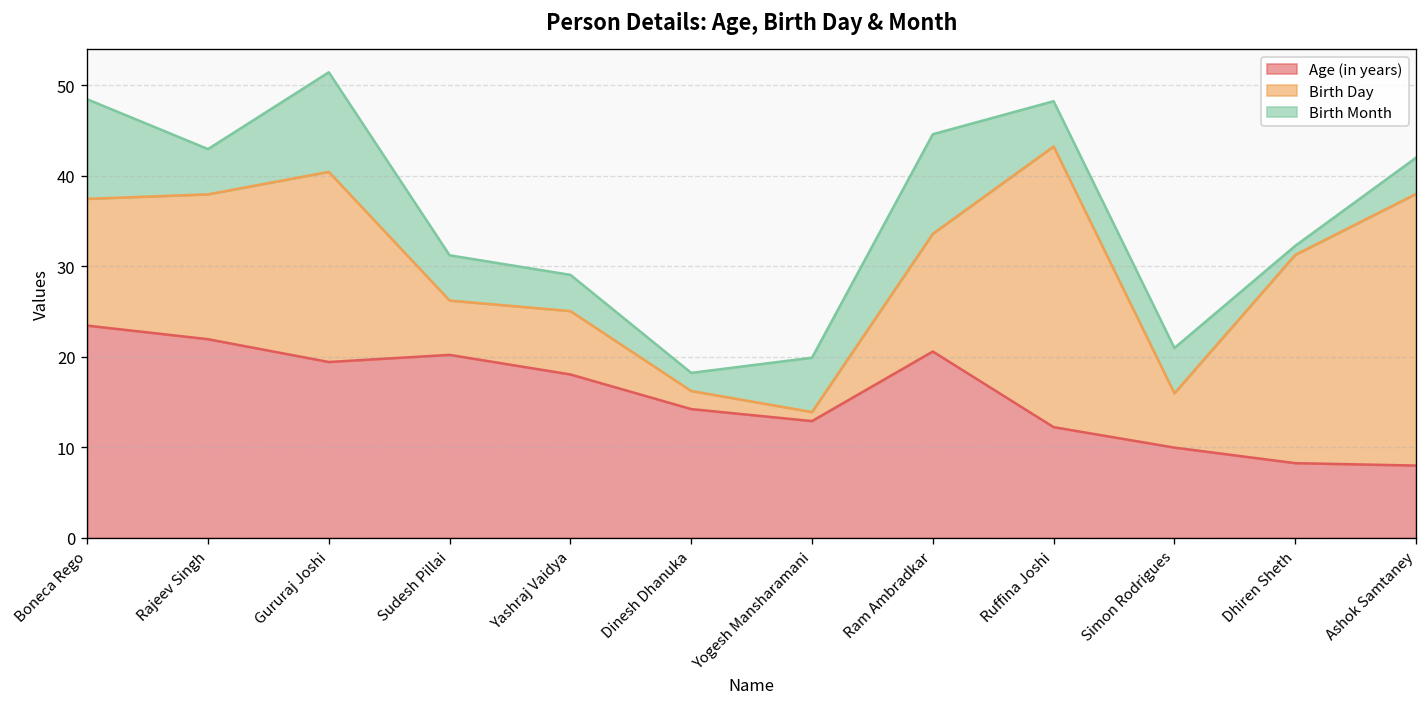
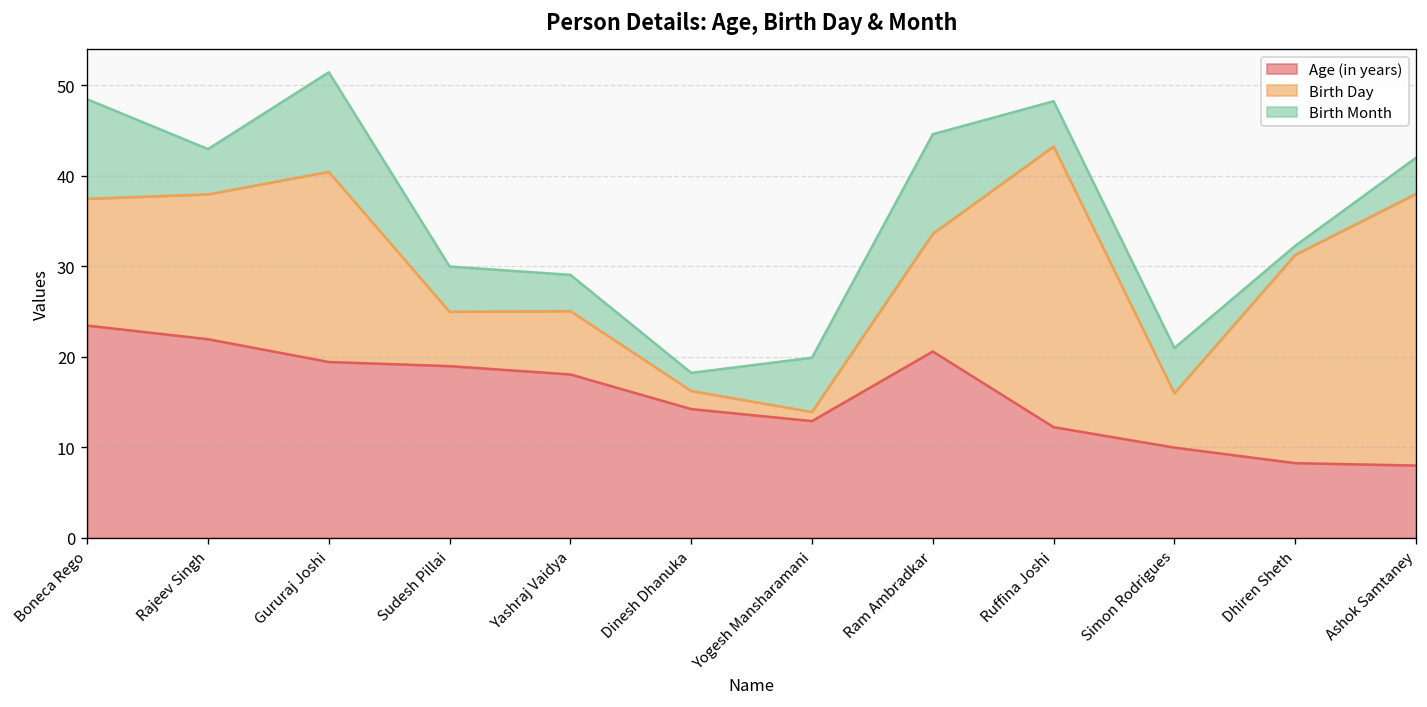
  {
    "Age (in years)": {
      "Boneca Rego": 23,
      "Rajeev Singh": 22,
      "Gururaj Joshi": 19,
-     "Sudesh Pillai": 20,
+     "Sudesh Pillai": 19,
      "Yashraj Vaidya": 18,
      "Dinesh Dhanuka": 14,
      "Yogesh Mansharamani": 13,
      "Ram Ambradkar": 21,
      "Ruffina Joshi": 12,
      "Simon Rodrigues": 10,
      "Dhiren Sheth": 8,
      "Ashok Samtaney": 8
    },
    "Birth Day": {
      "Boneca Rego": 14,
      "Rajeev Singh": 16,
      "Gururaj Joshi": 21,
      "Sudesh Pillai": 6,
      "Yashraj Vaidya": 7,
      "Dinesh Dhanuka": 2,
      "Yogesh Mansharamani": 1,
      "Ram Ambradkar": 13,
      "Ruffina Joshi": 31,
      "Simon Rodrigues": 6,
      "Dhiren Sheth": 23,
      "Ashok Samtaney": 30
    },
    "Birth Month": {
      "Boneca Rego": 11,
      "Rajeev Singh": 5,
      "Gururaj Joshi": 11,
      "Sudesh Pillai": 5,
      "Yashraj Vaidya": 4,
      "Dinesh Dhanuka": 2,
      "Yogesh Mansharamani": 6,
      "Ram Ambradkar": 11,
      "Ruffina Joshi": 5,
      "Simon Rodrigues": 5,
      "Dhiren Sheth": 1,
      "Ashok Samtaney": 4
    }
  }
